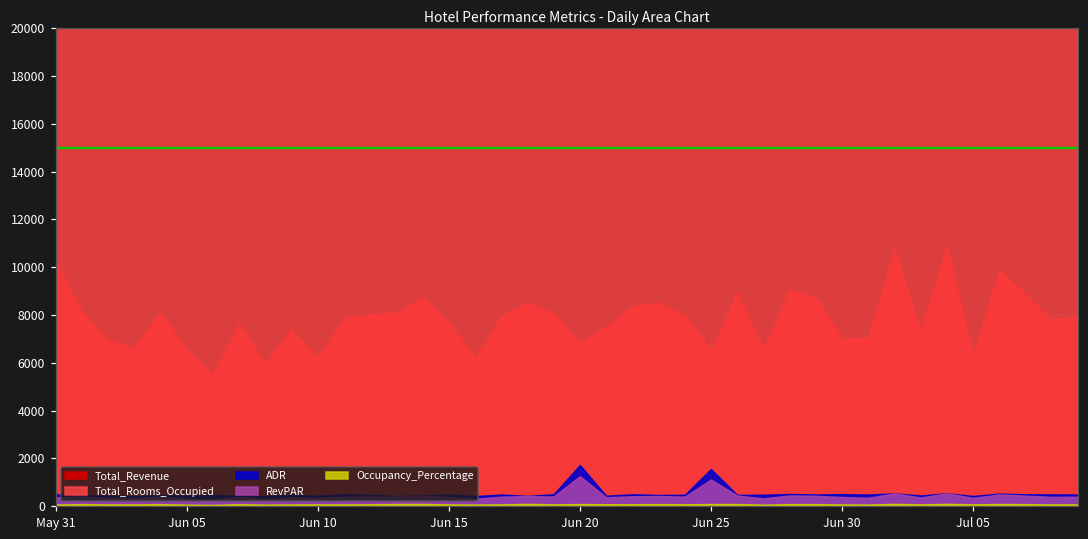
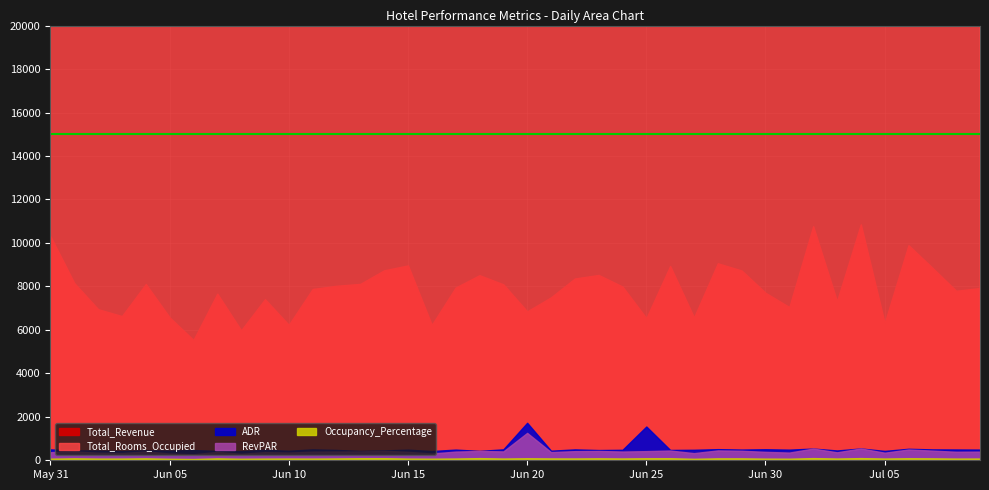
  {
    "Total_Revenue": {
      "May 31": 10300,
      "Jun 05": 6600,
      "Jun 10": 6200,
-     "Jun 15": 7700,
+     "Jun 15": 9000,
      "Jun 20": 6800,
      "Jun 25": 6500,
-     "Jun 30": 7000,
+     "Jun 30": 7700,
      "Jul 05": 6300
    },
    "ADR": {
      "May 31": 500,
      "Jun 20": 1700,
      "Jun 25": 1600,
      "Jun 30": 500
    },
    "RevPAR": {
      "May 31": 400,
      "Jun 20": 1300,
-     "Jun 25": 1100,
+     "Jun 25": 400,
      "Jun 30": 400
    }
  }
